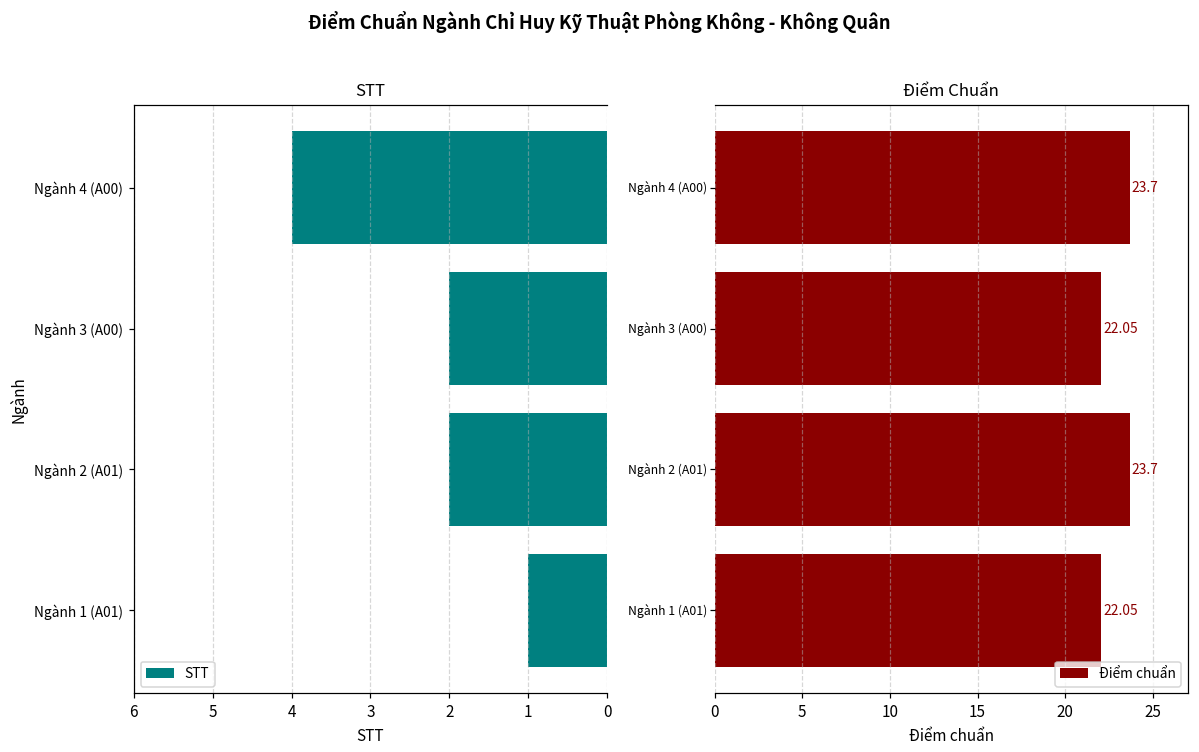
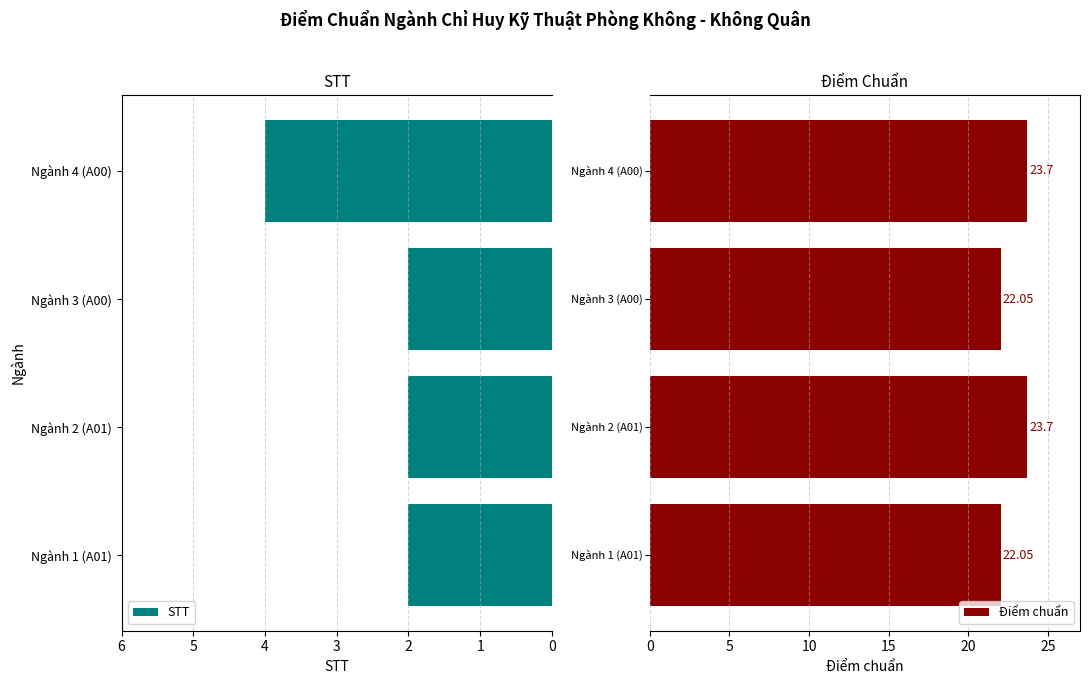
  {
    "STT": {
      "Ngành 4 (A00)": 4,
      "Ngành 3 (A00)": 2,
      "Ngành 2 (A01)": 2,
-     "Ngành 1 (A01)": 1
+     "Ngành 1 (A01)": 2
    }
  }
